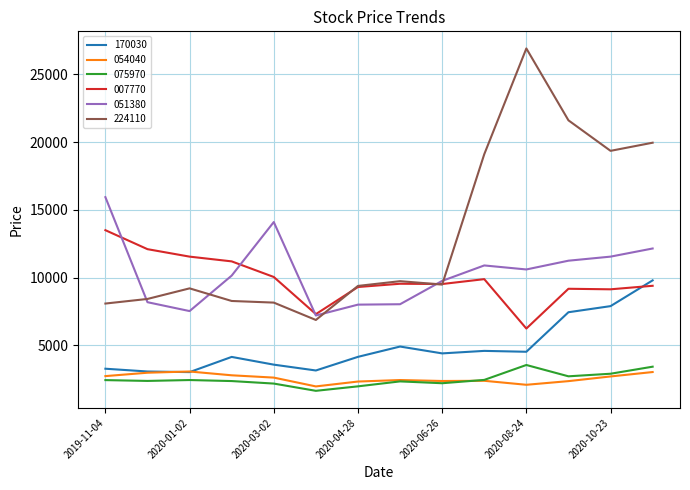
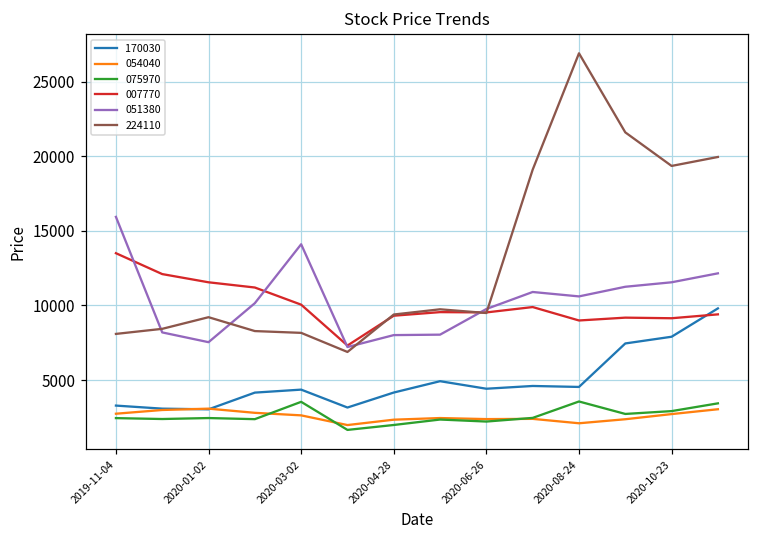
  {
    "170030": {
      "2019-11-04": 3300,
-     "2020-03-02": 3600,
+     "2020-03-02": 4400,
      "2020-04-28": 4200,
      "2020-06-26": 4400,
      "2020-08-24": 4500,
      "2020-10-23": 7900
    },
    "054040": {
      "2019-11-04": 2700,
      "2020-03-02": 2600,
      "2020-04-28": 2300,
      "2020-08-24": 2100,
      "2020-10-23": 2700
    },
    "075970": {
      "2019-11-04": 2400,
      "2020-01-02": 2500,
-     "2020-03-02": 2200,
+     "2020-03-02": 3500,
      "2020-04-28": 2000,
      "2020-08-24": 3600,
      "2020-10-23": 2900
    },
    "007770": {
      "2019-11-04": 13500,
      "2020-01-02": 11600,
      "2020-03-02": 10100,
-     "2020-08-24": 6200,
+     "2020-08-24": 9000,
      "2020-10-23": 9100
    },
    "051380": {
      "2019-11-04": 15900,
      "2020-01-02": 7500,
      "2020-03-02": 14100,
      "2020-04-28": 8000,
      "2020-06-26": 9800,
      "2020-08-24": 10600,
      "2020-10-23": 11600
    },
    "224110": {
      "2019-11-04": 8100,
      "2020-01-02": 9200,
      "2020-03-02": 8200,
      "2020-08-24": 26900,
      "2020-10-23": 19400
    }
  }
